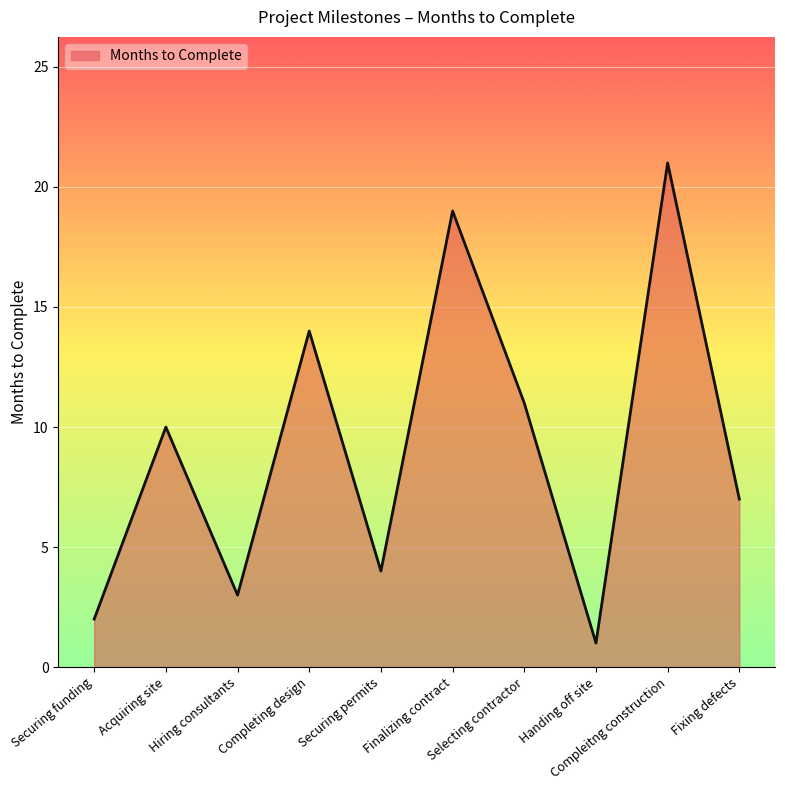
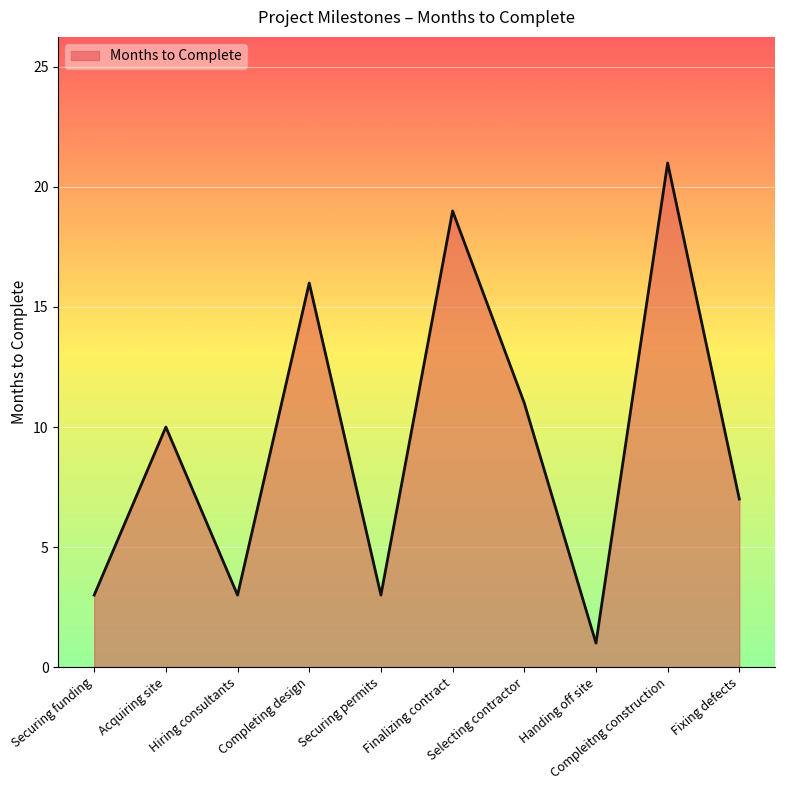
  {
-   "Securing funding": 2,
+   "Securing funding": 3,
    "Acquiring site": 10,
    "Hiring consultants": 3,
-   "Completing design": 14,
-   "Securing permits": 4,
+   "Completing design": 16,
+   "Securing permits": 3,
    "Finalizing contract": 19,
    "Selecting contractor": 11,
    "Handing off site": 1,
    "Compleitng construction": 21,
    "Fixing defects": 7
  }
